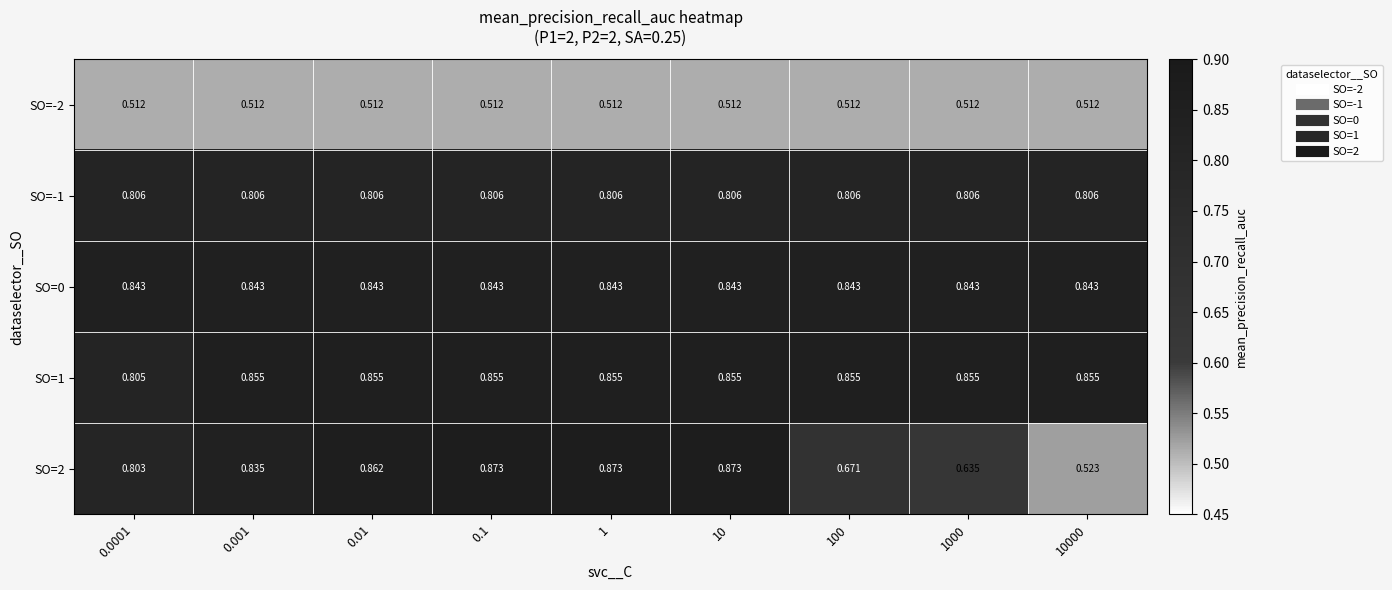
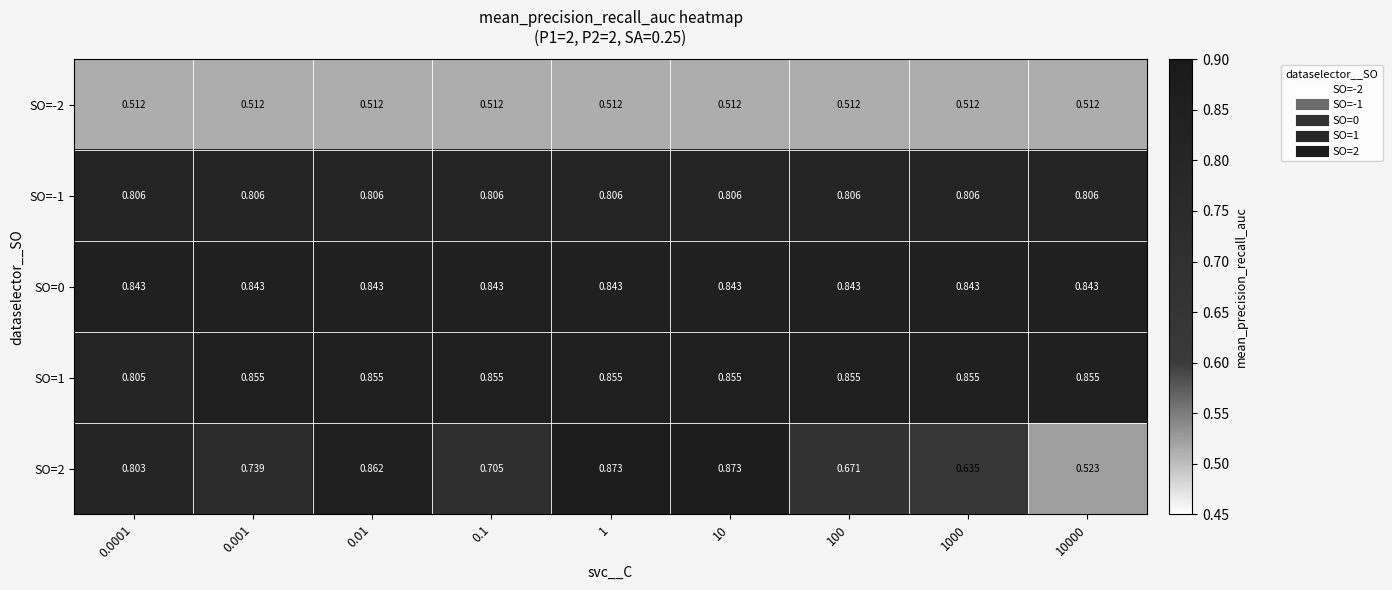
  {
    "SO=-2": {
      "0.0001": 0.512,
      "0.001": 0.512,
      "0.01": 0.512,
      "0.1": 0.512,
      "1": 0.512,
      "10": 0.512,
      "100": 0.512,
      "1000": 0.512,
      "10000": 0.512
    },
    "SO=-1": {
      "0.0001": 0.806,
      "0.001": 0.806,
      "0.01": 0.806,
      "0.1": 0.806,
      "1": 0.806,
      "10": 0.806,
      "100": 0.806,
      "1000": 0.806,
      "10000": 0.806
    },
    "SO=0": {
      "0.0001": 0.843,
      "0.001": 0.843,
      "0.01": 0.843,
      "0.1": 0.843,
      "1": 0.843,
      "10": 0.843,
      "100": 0.843,
      "1000": 0.843,
      "10000": 0.843
    },
    "SO=1": {
      "0.0001": 0.805,
      "0.001": 0.855,
      "0.01": 0.855,
      "0.1": 0.855,
      "1": 0.855,
      "10": 0.855,
      "100": 0.855,
      "1000": 0.855,
      "10000": 0.855
    },
    "SO=2": {
      "0.0001": 0.803,
-     "0.001": 0.835,
+     "0.001": 0.739,
      "0.01": 0.862,
-     "0.1": 0.873,
+     "0.1": 0.705,
      "1": 0.873,
      "10": 0.873,
      "100": 0.671,
      "1000": 0.635,
      "10000": 0.523
    }
  }
